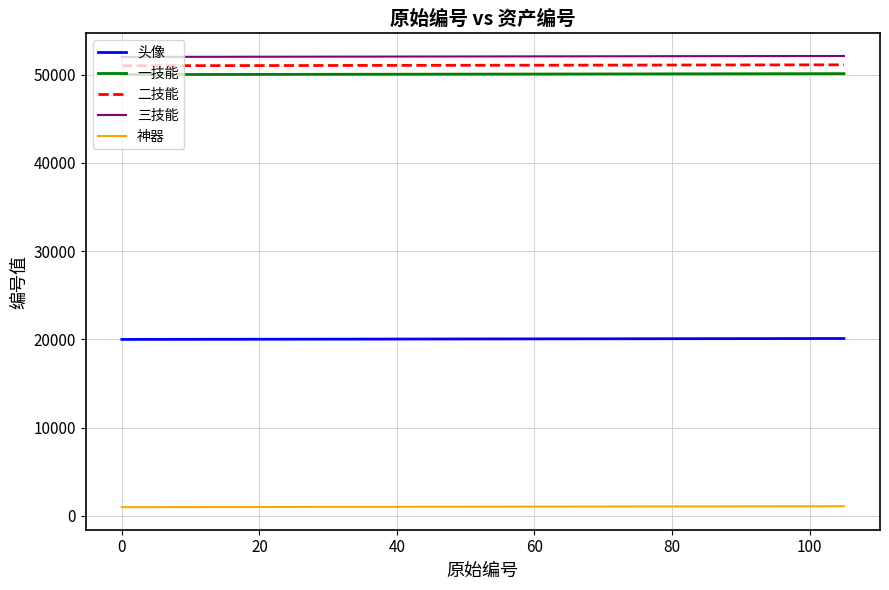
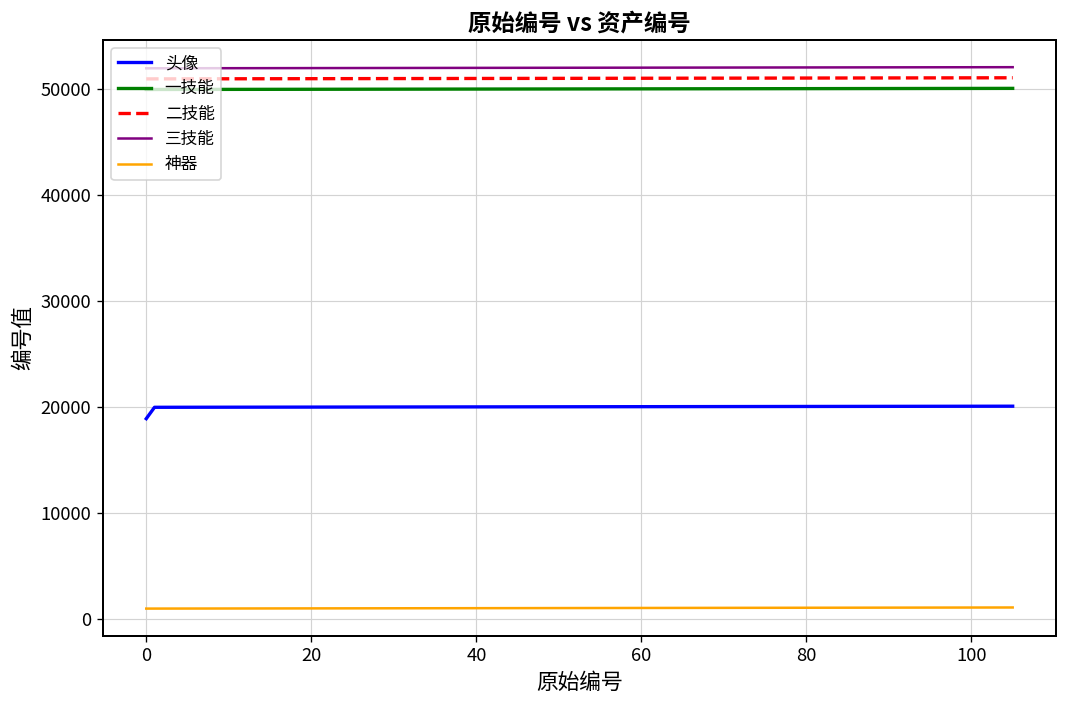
  {
    "头像": {
-     "0": 20000
+     "0": 19000
    },
    "神器": {
      "0": 1000
    }
  }
